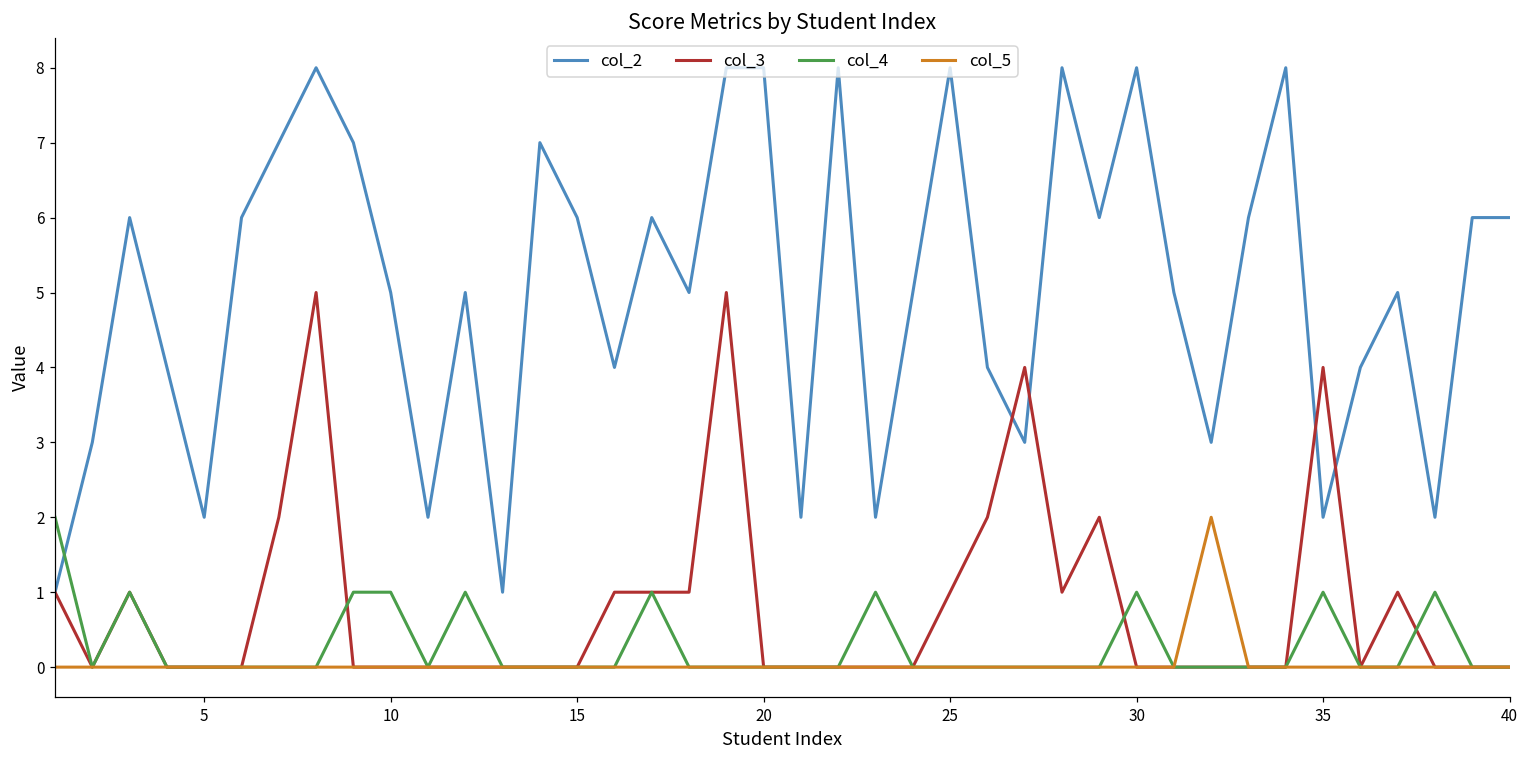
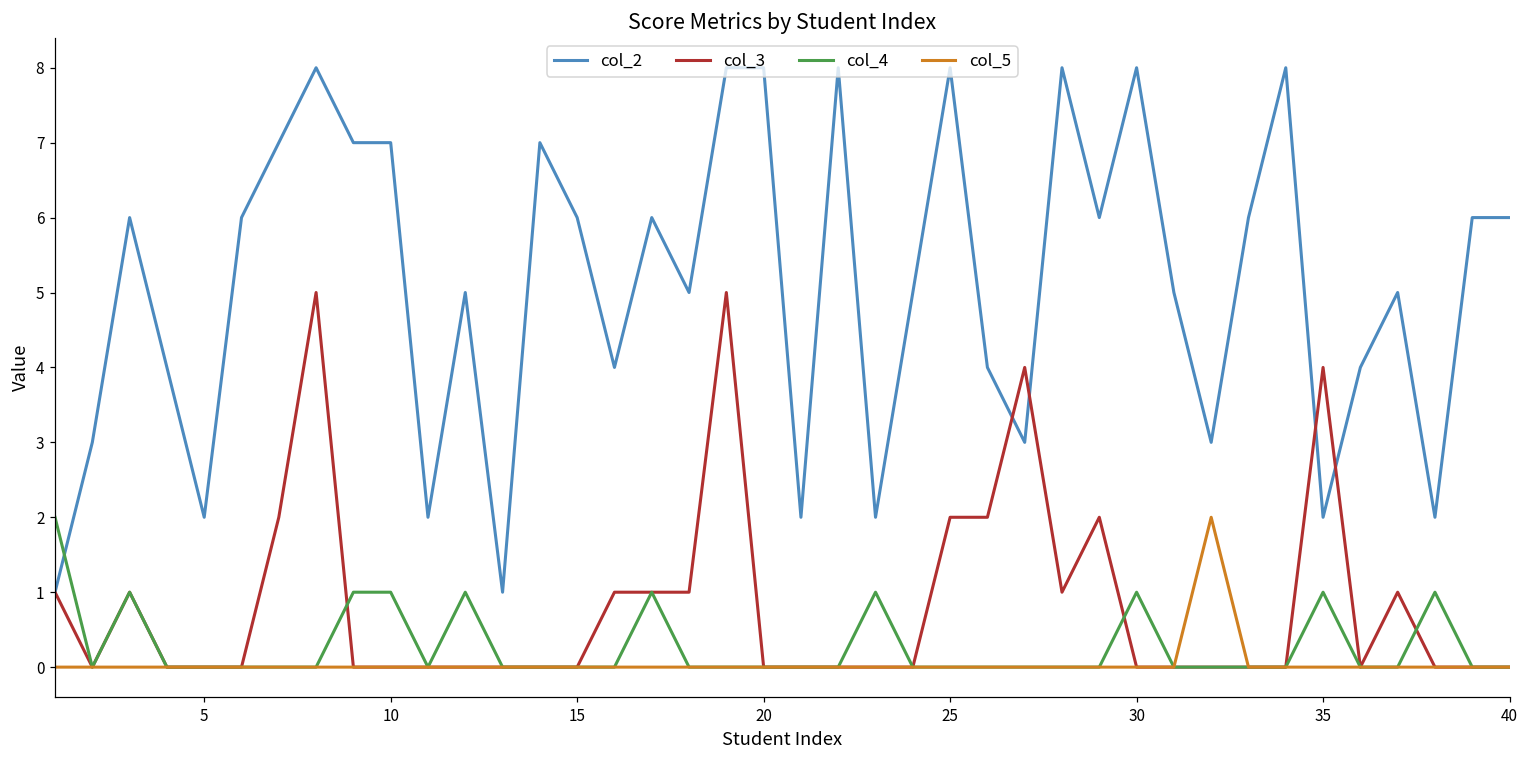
  {
    "col_2": {
      "5": 2,
-     "10": 5,
+     "10": 7,
      "15": 6,
      "30": 8,
      "35": 2,
      "40": 6
    },
    "col_3": {
-     "25": 1,
+     "25": 2,
      "35": 4
    },
    "col_4": {
      "10": 1,
      "30": 1,
      "35": 1
    },
    "col_5": {
      "35": 0
    }
  }
